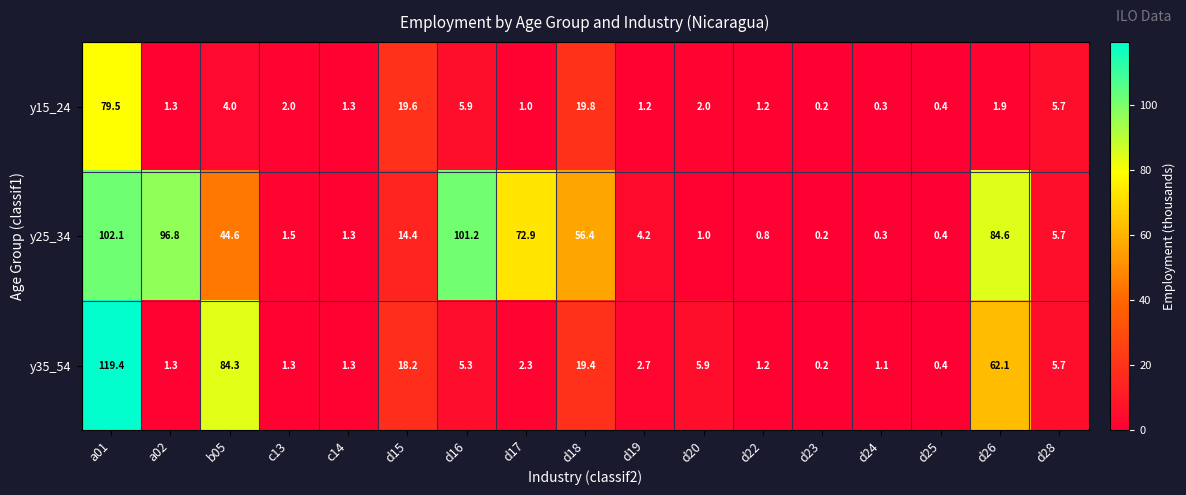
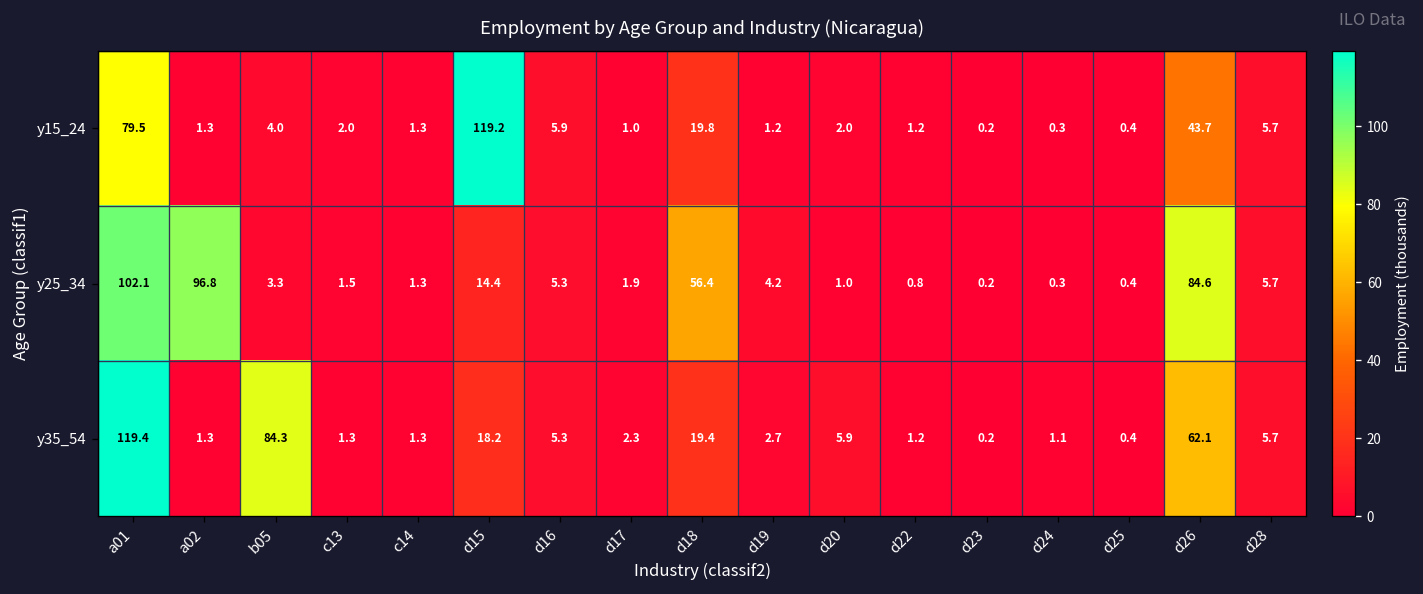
  {
    "y15_24": {
      "a01": 79.5,
      "a02": 1.3,
      "b05": 4.0,
      "c13": 2.0,
      "c14": 1.3,
-     "d15": 19.6,
+     "d15": 119.2,
      "d16": 5.9,
      "d17": 1.0,
      "d18": 19.8,
      "d19": 1.2,
      "d20": 2.0,
      "d22": 1.2,
      "d23": 0.2,
      "d24": 0.3,
      "d25": 0.4,
-     "d26": 1.9,
+     "d26": 43.7,
      "d28": 5.7
    },
    "y25_34": {
      "a01": 102.1,
      "a02": 96.8,
-     "b05": 44.6,
+     "b05": 3.3,
      "c13": 1.5,
      "c14": 1.3,
      "d15": 14.4,
-     "d16": 101.2,
-     "d17": 72.9,
+     "d16": 5.3,
+     "d17": 1.9,
      "d18": 56.4,
      "d19": 4.2,
      "d20": 1.0,
      "d22": 0.8,
      "d23": 0.2,
      "d24": 0.3,
      "d25": 0.4,
      "d26": 84.6,
      "d28": 5.7
    },
    "y35_54": {
      "a01": 119.4,
      "a02": 1.3,
      "b05": 84.3,
      "c13": 1.3,
      "c14": 1.3,
      "d15": 18.2,
      "d16": 5.3,
      "d17": 2.3,
      "d18": 19.4,
      "d19": 2.7,
      "d20": 5.9,
      "d22": 1.2,
      "d23": 0.2,
      "d24": 1.1,
      "d25": 0.4,
      "d26": 62.1,
      "d28": 5.7
    }
  }
